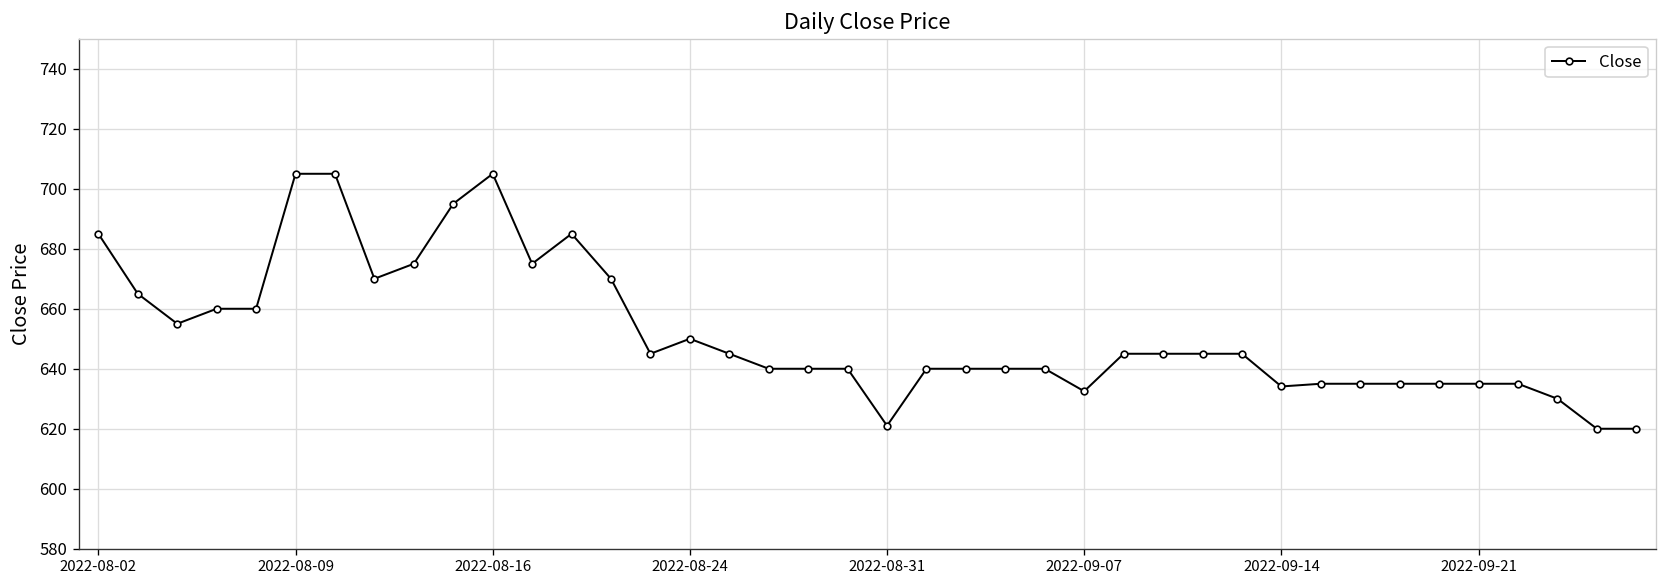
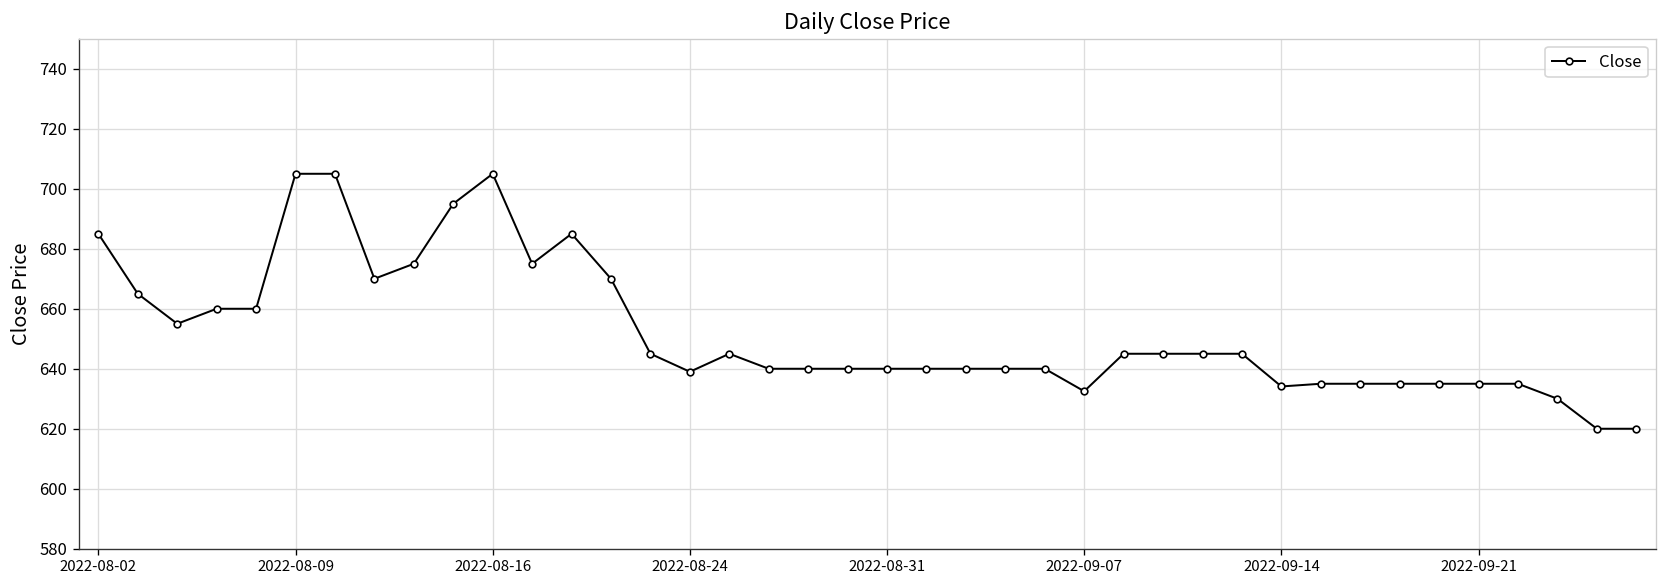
  {
    "2022-08-02": 685,
    "2022-08-09": 705,
    "2022-08-16": 705,
-   "2022-08-24": 650,
-   "2022-08-31": 621,
+   "2022-08-24": 639,
+   "2022-08-31": 640,
    "2022-09-07": 633,
    "2022-09-14": 634,
    "2022-09-21": 635
  }
